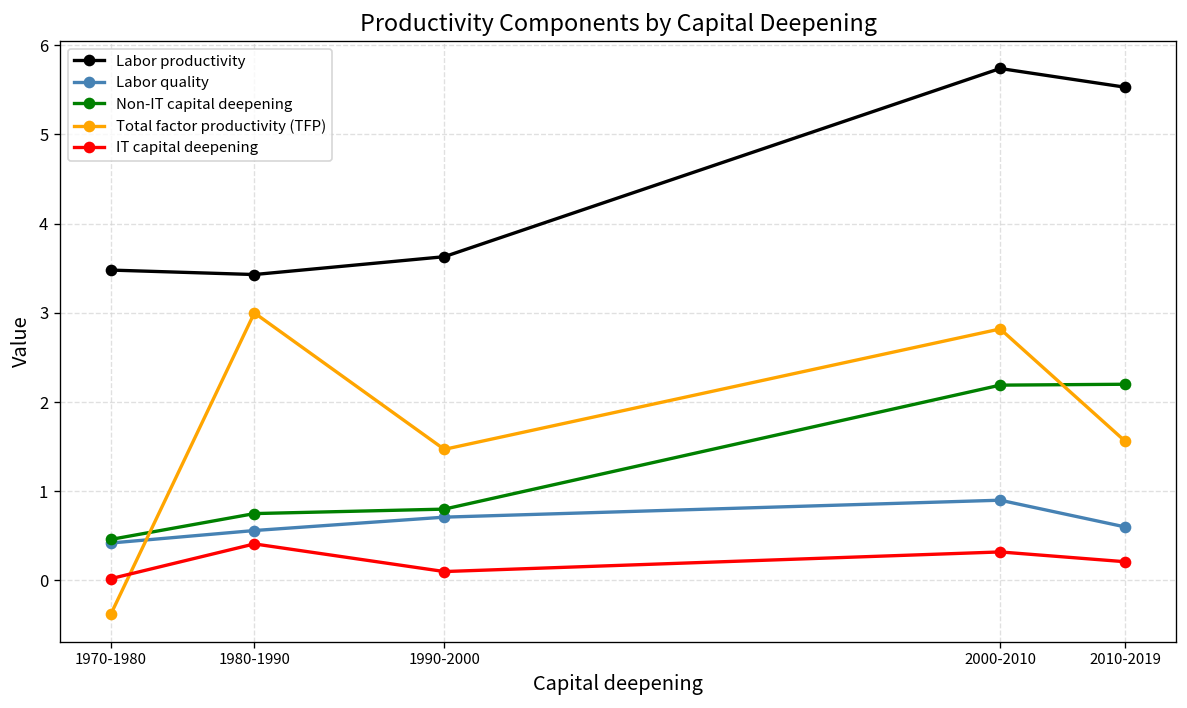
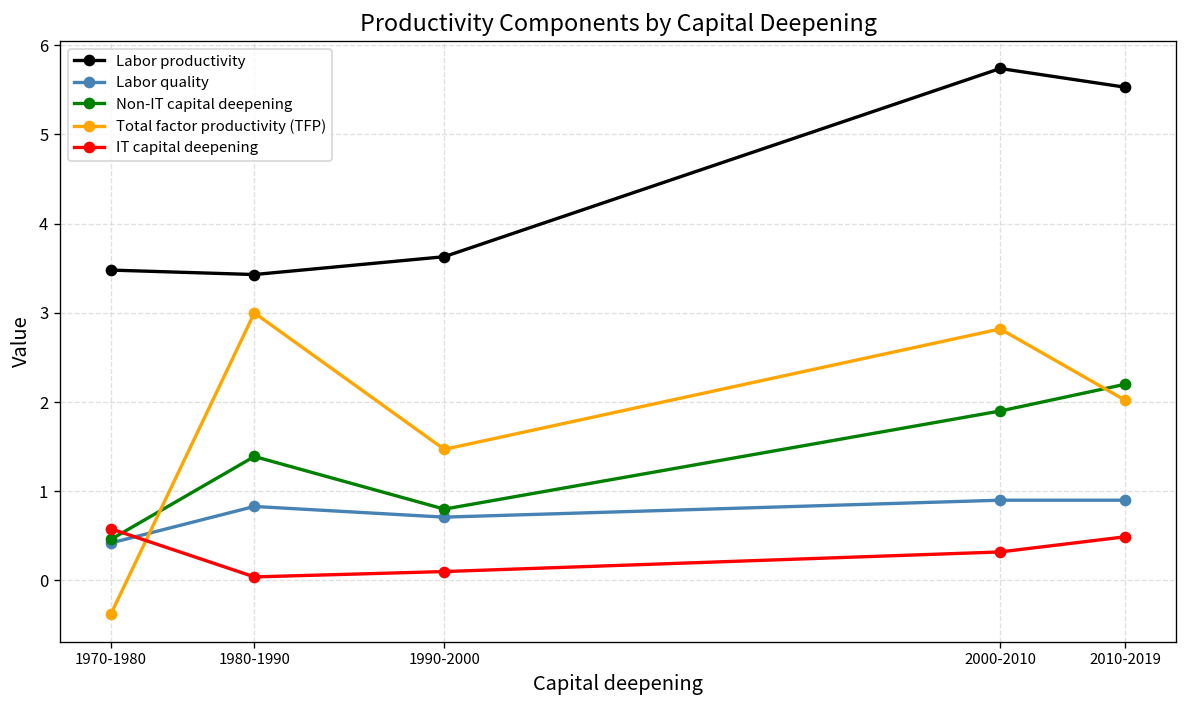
  {
    "Labor productivity": {
      "1970-1980": 3.5,
      "1980-1990": 3.4,
      "1990-2000": 3.6,
      "2000-2010": 5.7,
      "2010-2019": 5.5
    },
    "Labor quality": {
      "1970-1980": 0.4,
-     "1980-1990": 0.6,
+     "1980-1990": 0.8,
      "1990-2000": 0.7,
      "2000-2010": 0.9,
-     "2010-2019": 0.6
+     "2010-2019": 0.9
    },
    "Non-IT capital deepening": {
      "1970-1980": 0.5,
-     "1980-1990": 0.8,
+     "1980-1990": 1.4,
      "1990-2000": 0.8,
-     "2000-2010": 2.2,
+     "2000-2010": 1.9,
      "2010-2019": 2.2
    },
    "Total factor productivity (TFP)": {
      "1970-1980": -0.4,
      "1980-1990": 3.0,
      "1990-2000": 1.5,
      "2000-2010": 2.8,
-     "2010-2019": 1.6
+     "2010-2019": 2.0
    },
    "IT capital deepening": {
-     "1970-1980": 0.0,
-     "1980-1990": 0.4,
+     "1970-1980": 0.6,
+     "1980-1990": 0.0,
      "1990-2000": 0.1,
      "2000-2010": 0.3,
-     "2010-2019": 0.2
+     "2010-2019": 0.5
    }
  }
